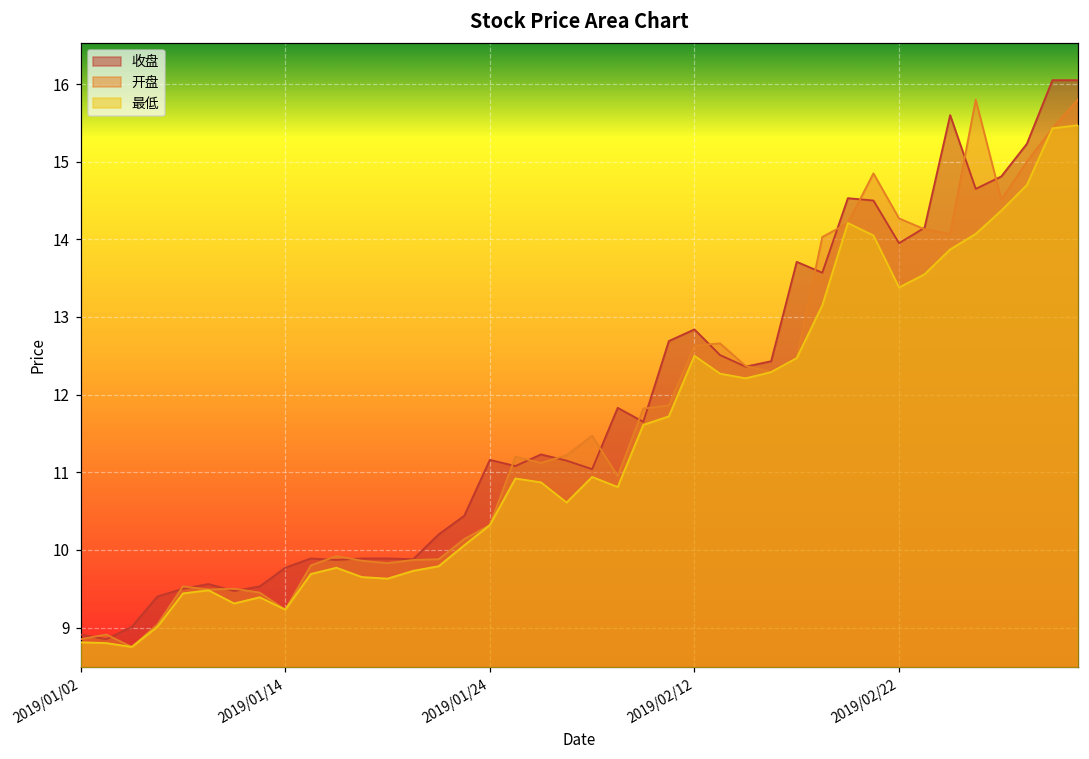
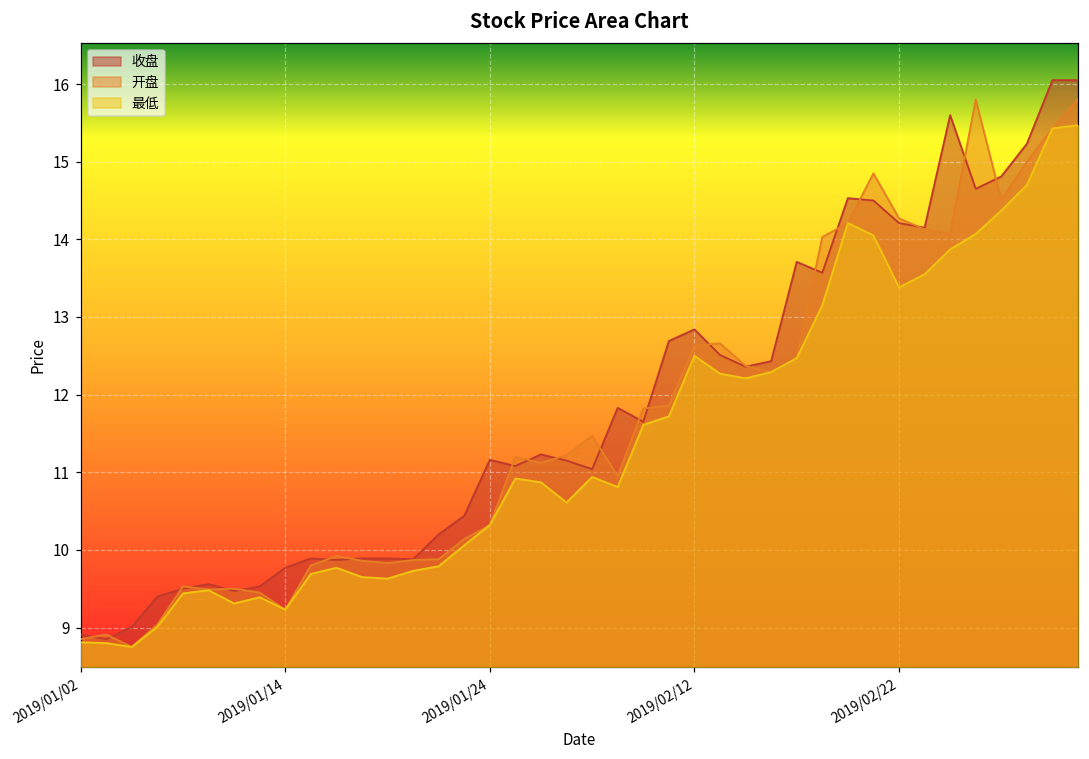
  {
    "收盘": {
      "2019/01/02": 8.9,
      "2019/01/14": 9.8,
      "2019/01/24": 11.2,
      "2019/02/12": 12.8,
-     "2019/02/22": 14.0
+     "2019/02/22": 14.2
    }
  }
